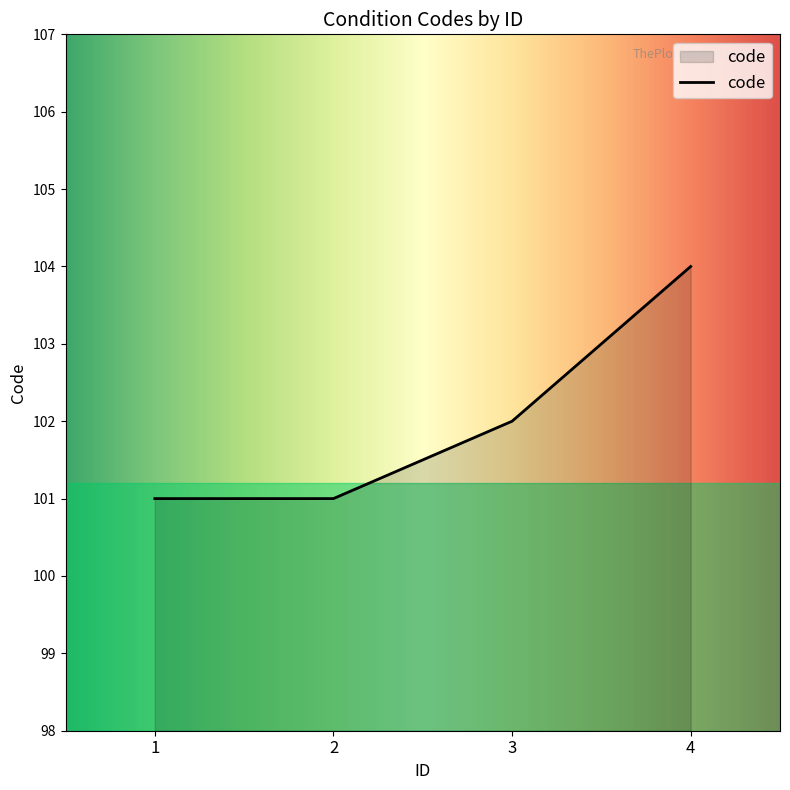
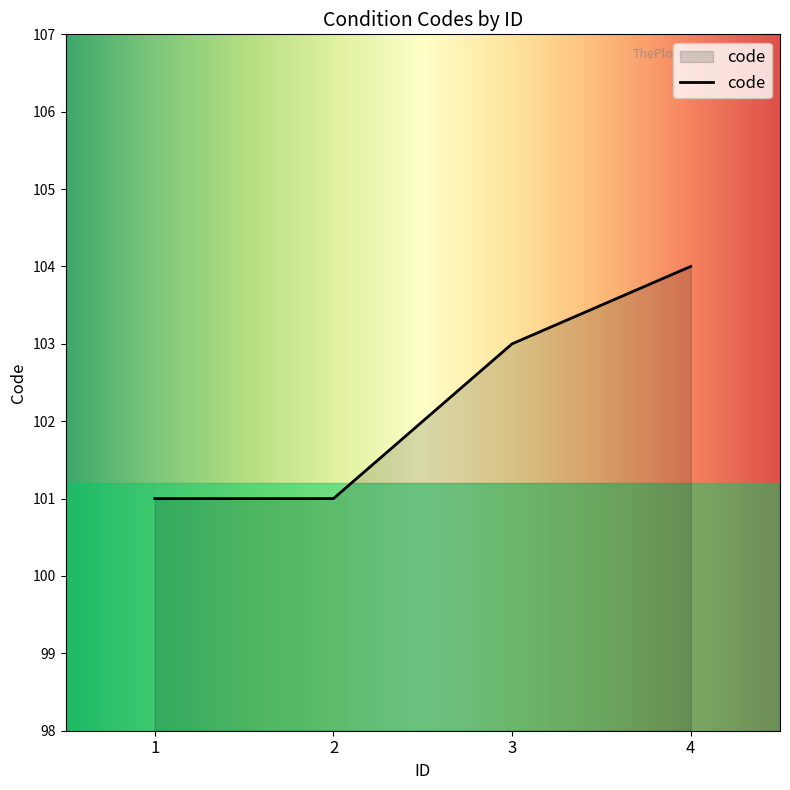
  {
-   "3": 102,
+   "3": 103,
    "4": 104
  }
